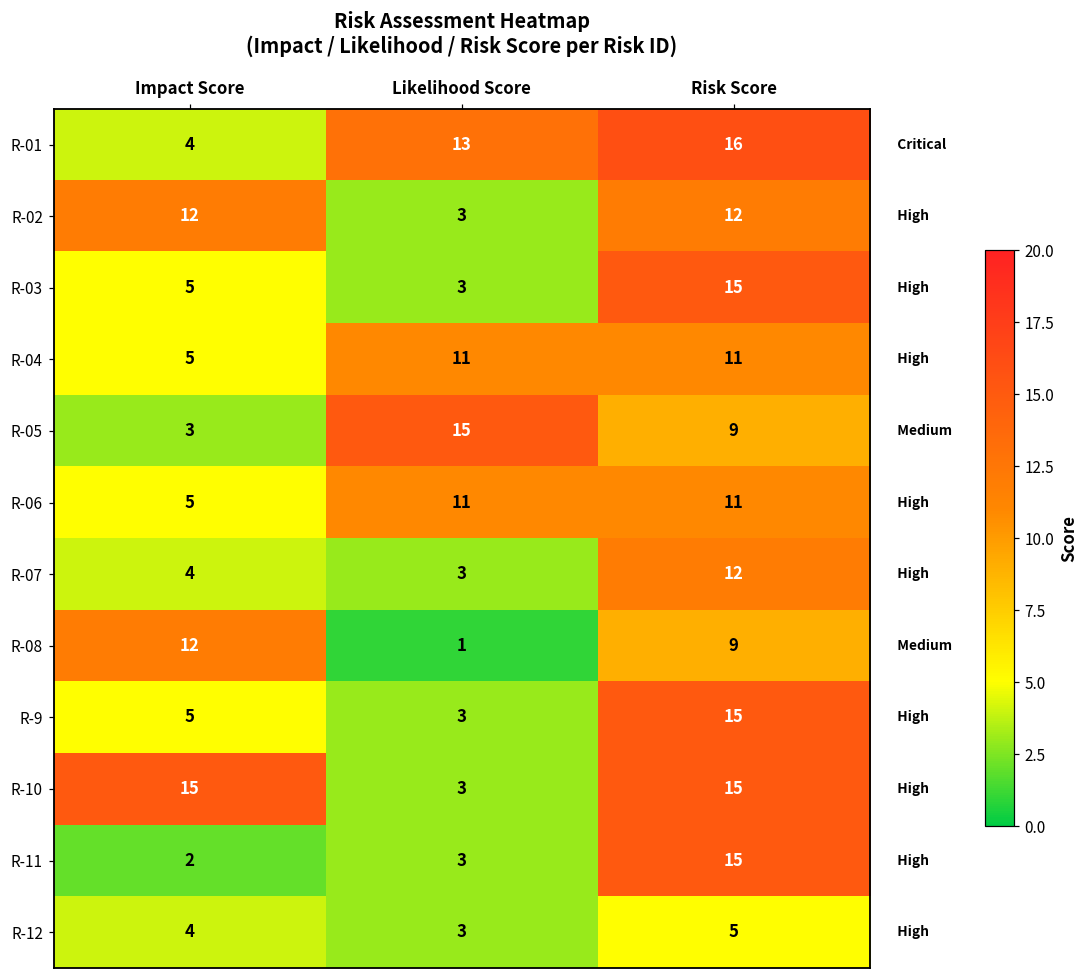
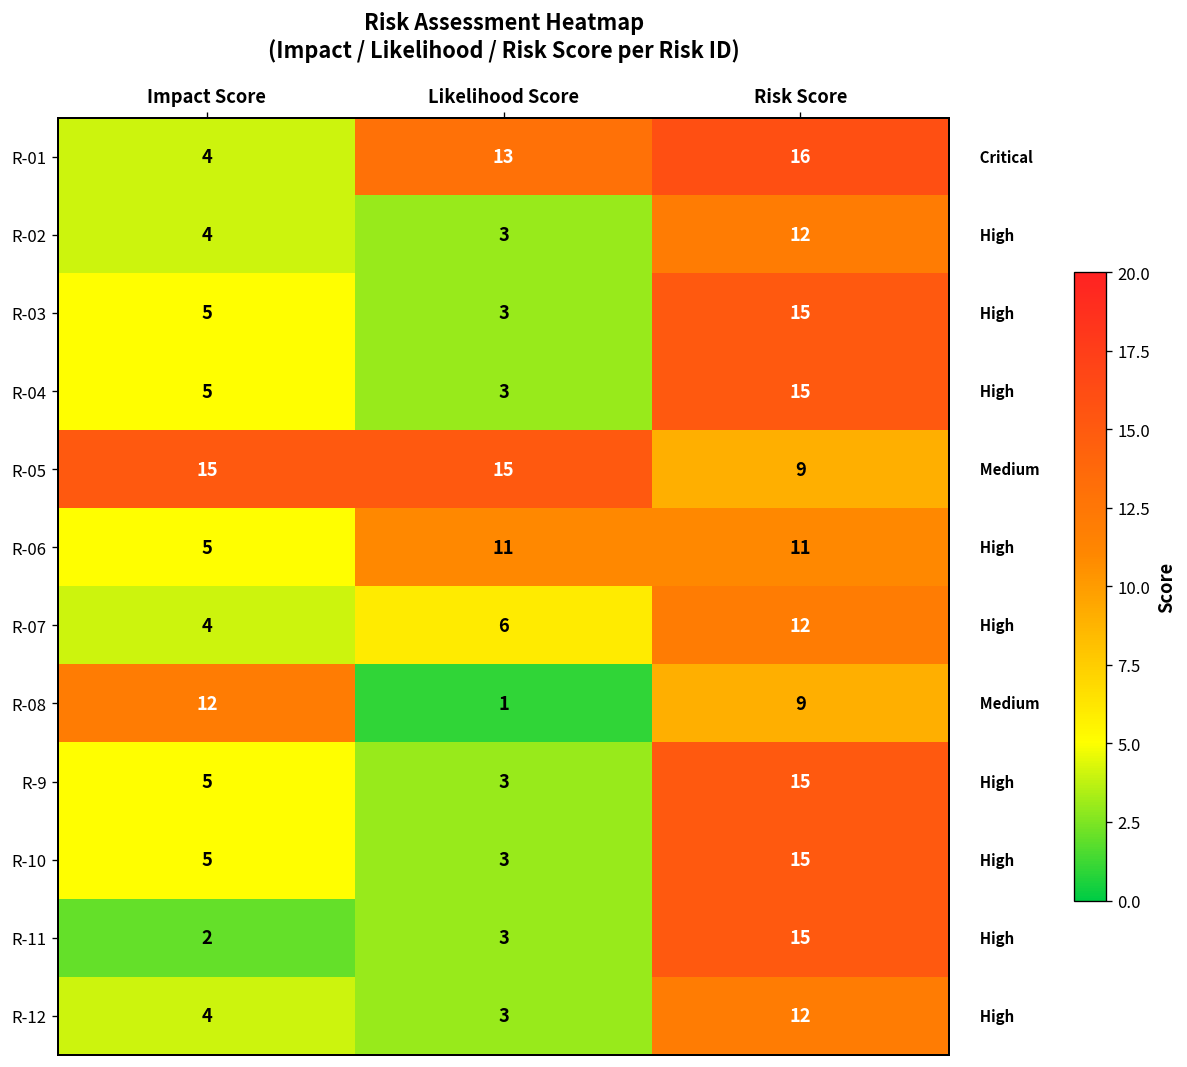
  {
    "R-01": {
      "Impact Score": 4,
      "Likelihood Score": 13,
      "Risk Score": 16
    },
    "R-02": {
-     "Impact Score": 12,
+     "Impact Score": 4,
      "Likelihood Score": 3,
      "Risk Score": 12
    },
    "R-03": {
      "Impact Score": 5,
      "Likelihood Score": 3,
      "Risk Score": 15
    },
    "R-04": {
      "Impact Score": 5,
-     "Likelihood Score": 11,
-     "Risk Score": 11
+     "Likelihood Score": 3,
+     "Risk Score": 15
    },
    "R-05": {
-     "Impact Score": 3,
+     "Impact Score": 15,
      "Likelihood Score": 15,
      "Risk Score": 9
    },
    "R-06": {
      "Impact Score": 5,
      "Likelihood Score": 11,
      "Risk Score": 11
    },
    "R-07": {
      "Impact Score": 4,
-     "Likelihood Score": 3,
+     "Likelihood Score": 6,
      "Risk Score": 12
    },
    "R-08": {
      "Impact Score": 12,
      "Likelihood Score": 1,
      "Risk Score": 9
    },
    "R-9": {
      "Impact Score": 5,
      "Likelihood Score": 3,
      "Risk Score": 15
    },
    "R-10": {
-     "Impact Score": 15,
+     "Impact Score": 5,
      "Likelihood Score": 3,
      "Risk Score": 15
    },
    "R-11": {
      "Impact Score": 2,
      "Likelihood Score": 3,
      "Risk Score": 15
    },
    "R-12": {
      "Impact Score": 4,
      "Likelihood Score": 3,
-     "Risk Score": 5
+     "Risk Score": 12
    }
  }
